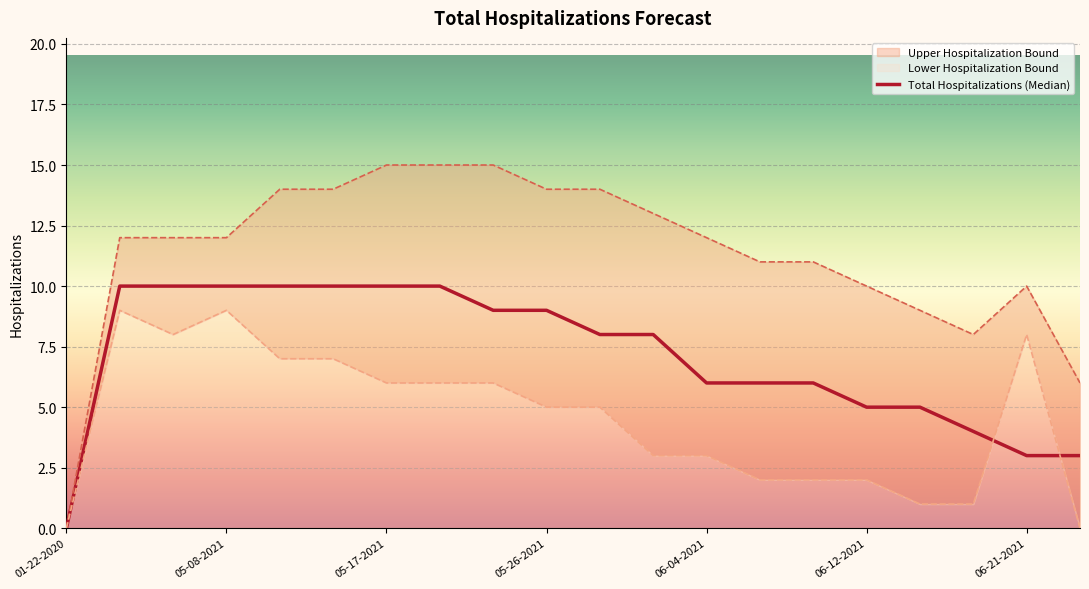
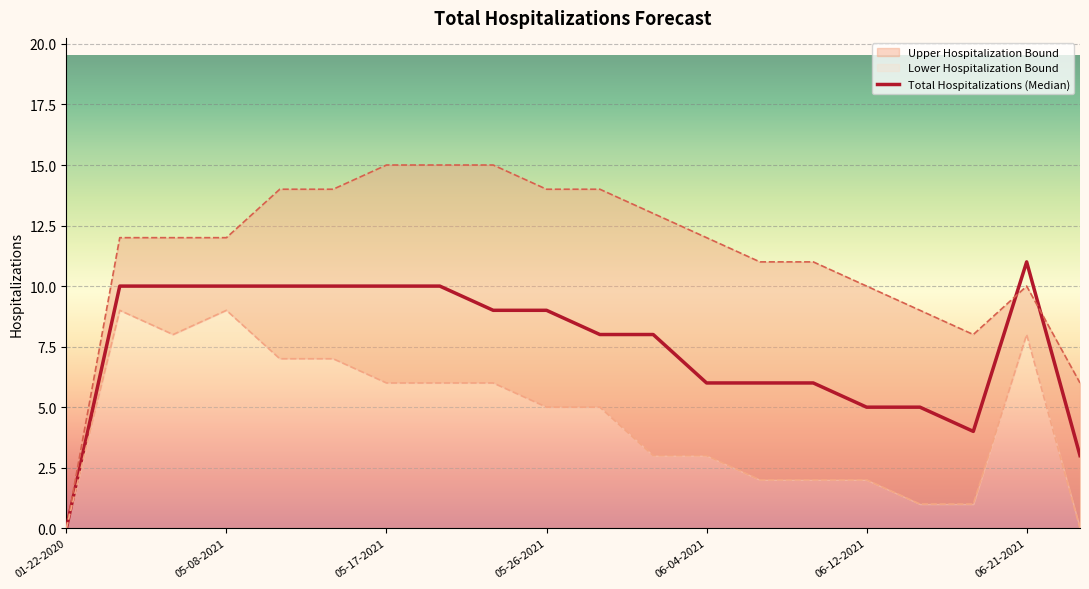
  {
    "Total Hospitalizations (Median)": {
      "05-08-2021": 10,
      "05-17-2021": 10,
      "05-26-2021": 9,
      "06-04-2021": 6,
      "06-12-2021": 5,
-     "06-21-2021": 3
+     "06-21-2021": 11
    },
    "Upper Hospitalization Bound": {
      "05-08-2021": 12,
      "05-17-2021": 15,
      "05-26-2021": 14,
      "06-04-2021": 12,
      "06-12-2021": 10,
      "06-21-2021": 10
    },
    "Lower Hospitalization Bound": {
      "05-08-2021": 9,
      "05-17-2021": 6,
      "05-26-2021": 5,
      "06-04-2021": 3,
      "06-12-2021": 2,
      "06-21-2021": 8
    }
  }
